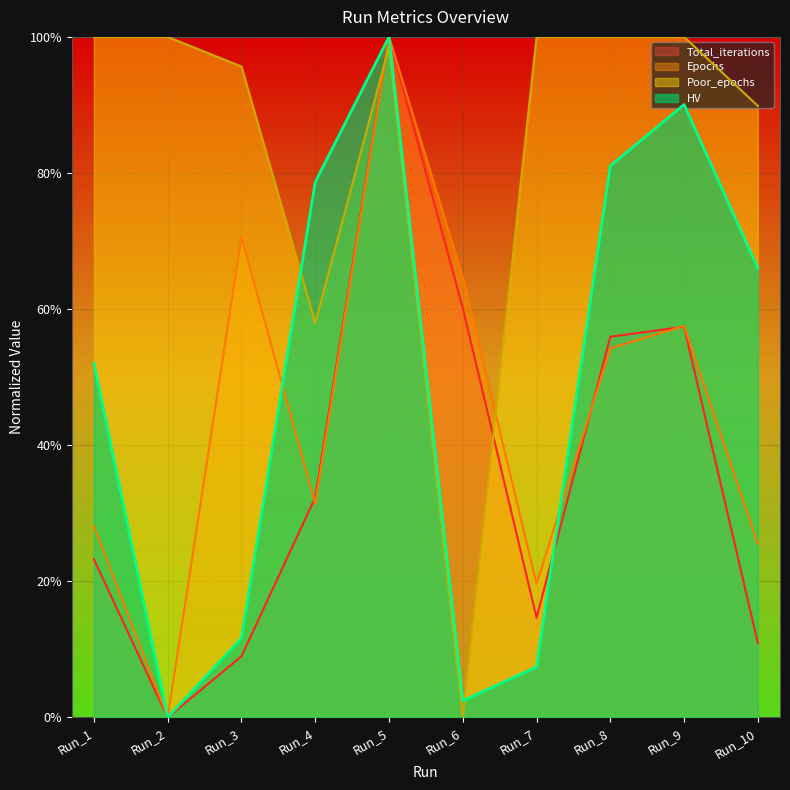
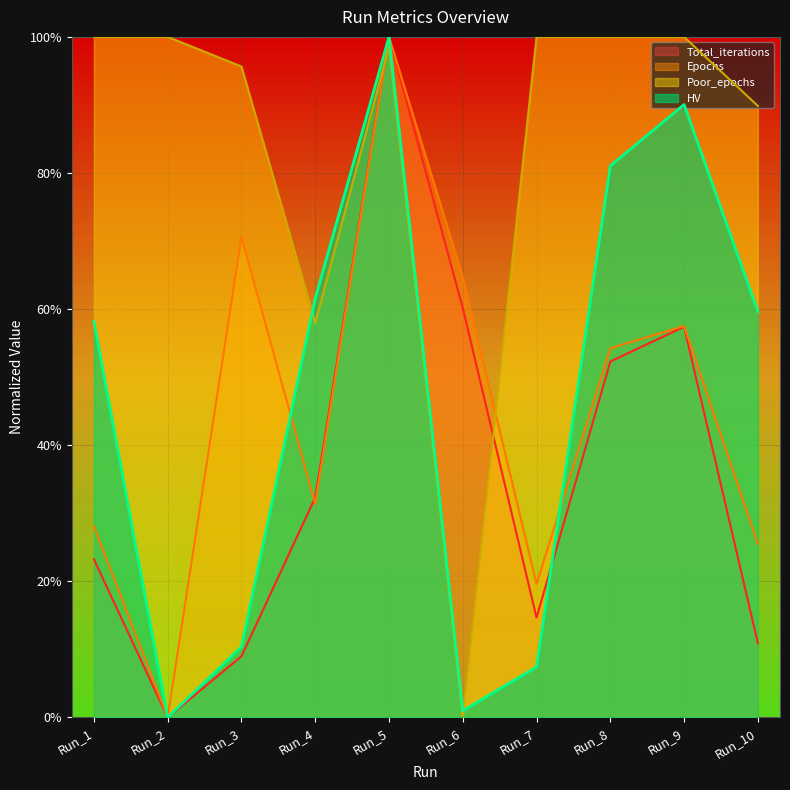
  {
    "Total_iterations": {
      "Run_1": "23%",
      "Run_3": "9%",
      "Run_4": "32%",
      "Run_6": "60%",
      "Run_7": "15%",
-     "Run_8": "56%",
+     "Run_8": "52%",
      "Run_10": "11%"
    },
    "HV": {
-     "Run_1": "52%",
-     "Run_3": "12%",
-     "Run_4": "79%",
-     "Run_6": "2%",
+     "Run_1": "58%",
+     "Run_3": "10%",
+     "Run_4": "62%",
+     "Run_6": "1%",
      "Run_7": "7%",
      "Run_8": "81%",
-     "Run_10": "66%"
+     "Run_10": "60%"
    }
  }
